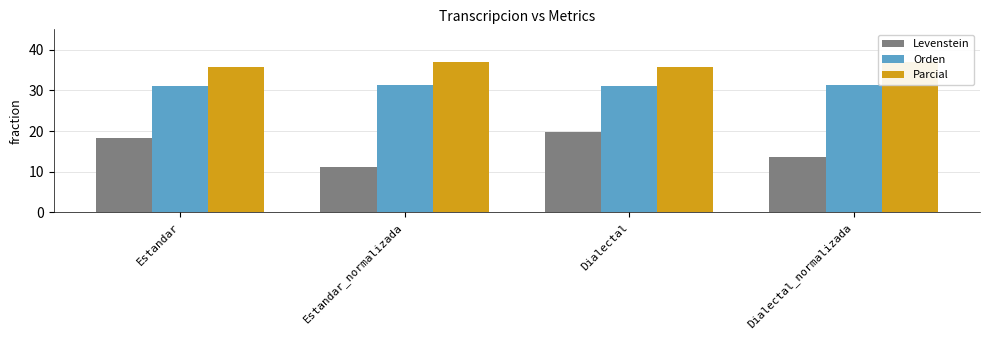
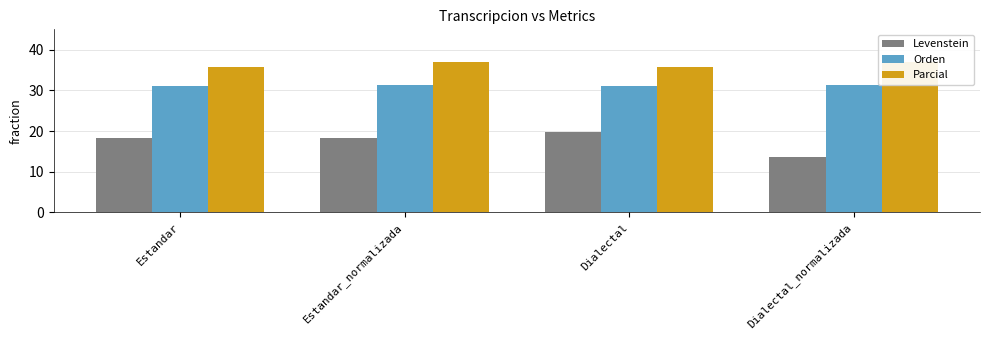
  {
    "Levenstein": {
      "Estandar": 18,
-     "Estandar_normalizada": 11,
+     "Estandar_normalizada": 18,
      "Dialectal": 20,
      "Dialectal_normalizada": 14
    },
    "Orden": {
      "Estandar": 31,
      "Estandar_normalizada": 31,
      "Dialectal": 31,
      "Dialectal_normalizada": 31
    },
    "Parcial": {
      "Estandar": 36,
      "Estandar_normalizada": 37,
      "Dialectal": 36
    }
  }
